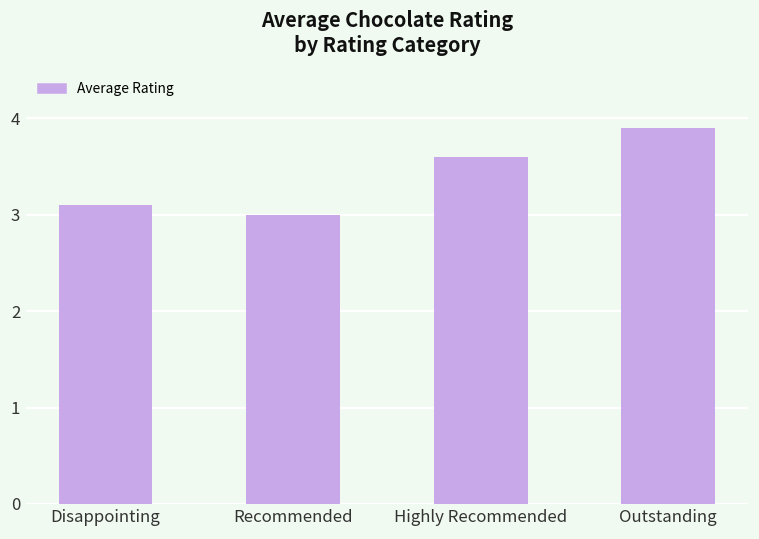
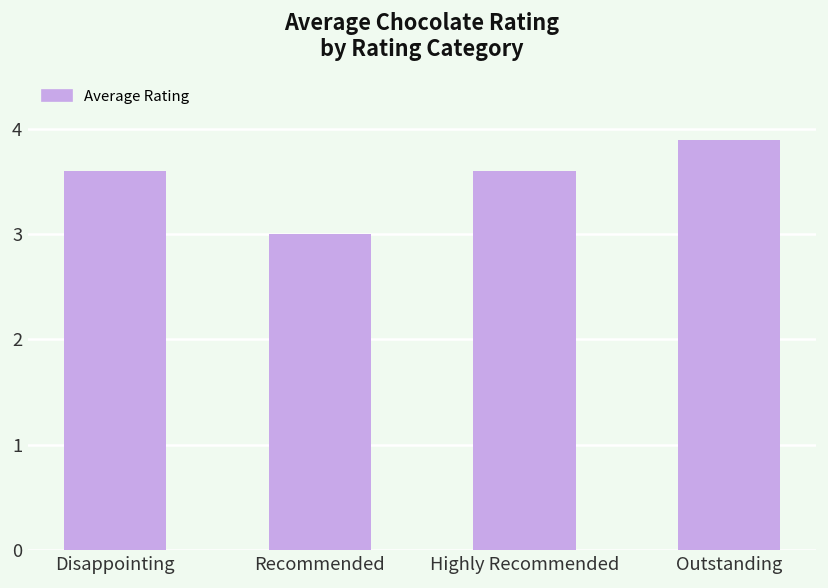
  {
-   "Disappointing": 3.1,
+   "Disappointing": 3.6,
    "Recommended": 3.0,
    "Highly Recommended": 3.6,
    "Outstanding": 3.9
  }
